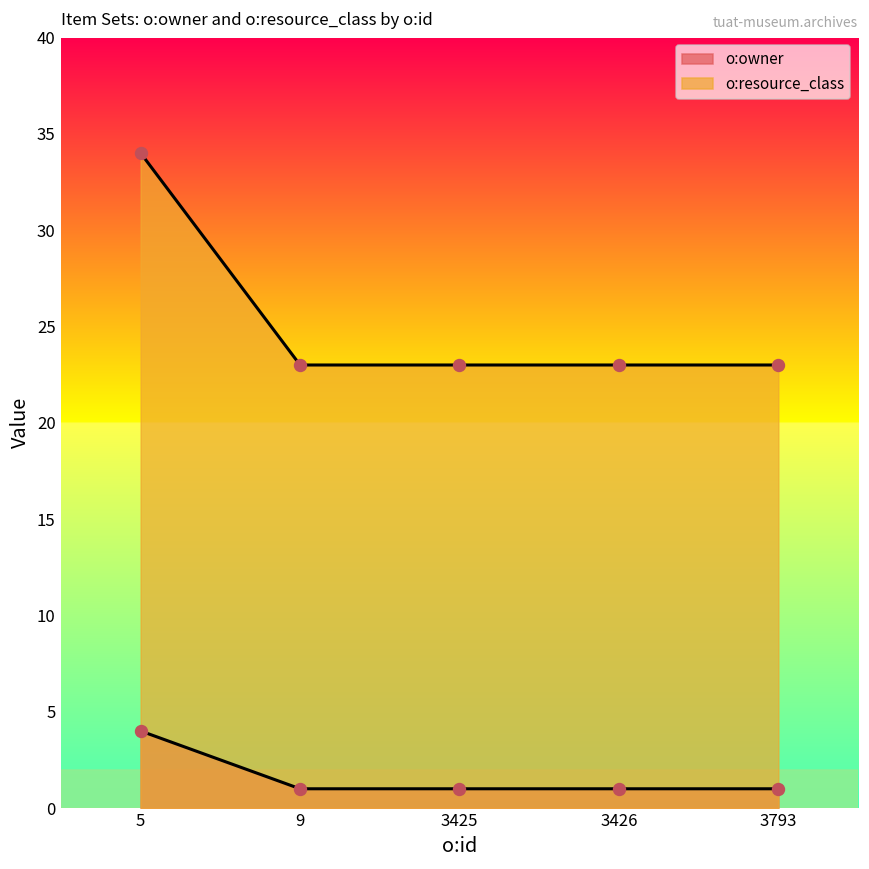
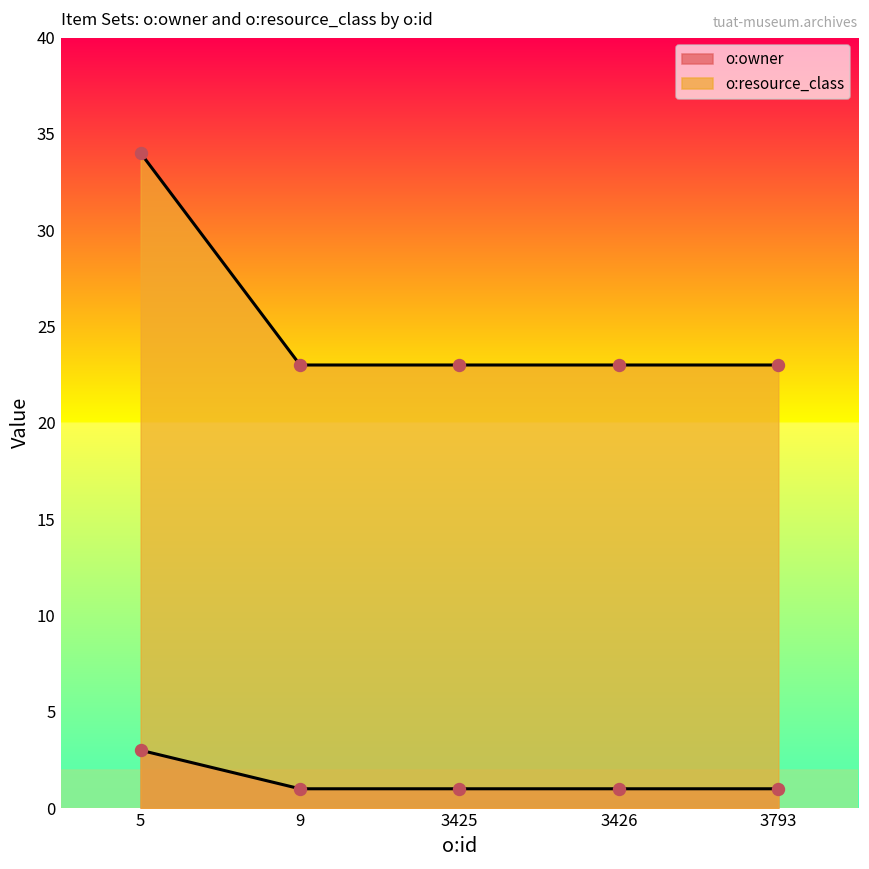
  {
    "o:owner": {
-     "5": 4
+     "5": 3
    },
    "o:resource_class": {
      "5": 34,
      "9": 23,
      "3425": 23,
      "3426": 23,
      "3793": 23
    }
  }
